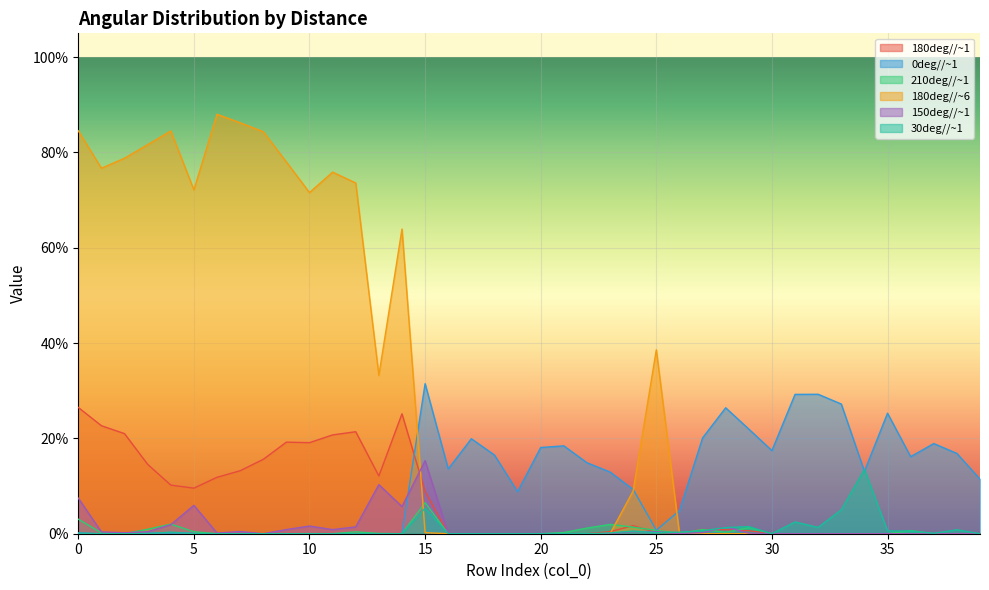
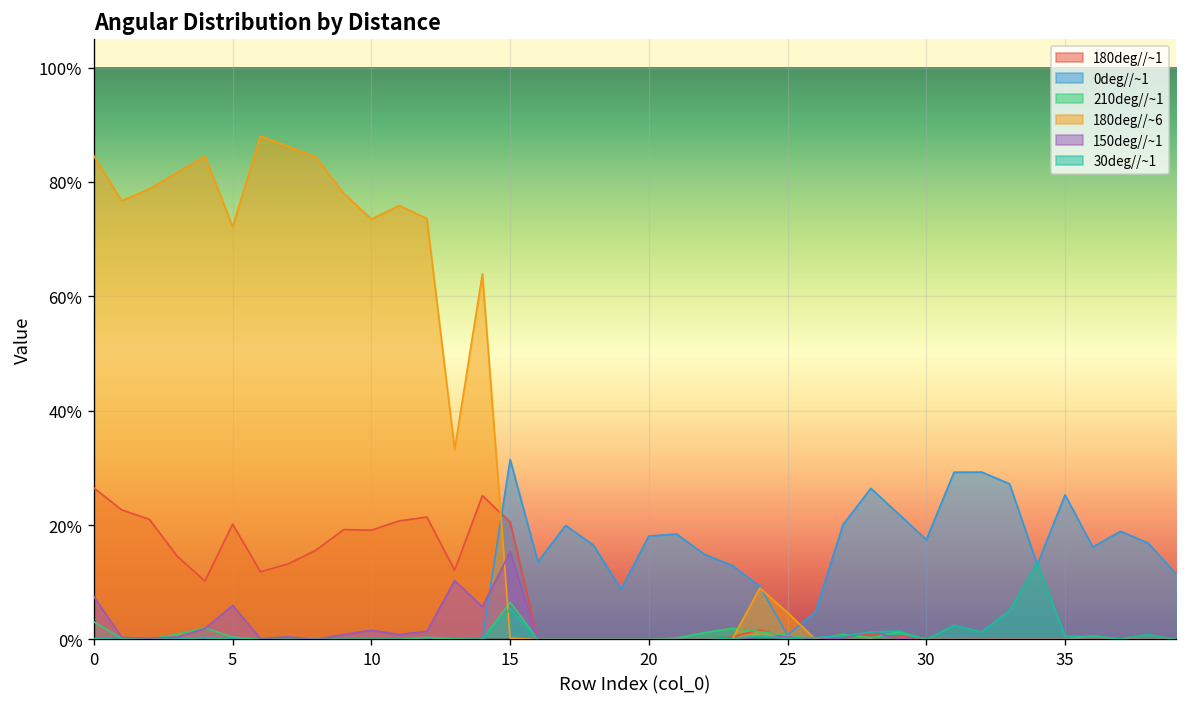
  {
    "180deg//~1": {
      "0": "26%",
-     "5": "10%",
+     "5": "20%",
      "10": "19%",
-     "15": "9%"
+     "15": "21%"
    },
    "180deg//~6": {
      "0": "85%",
      "5": "72%",
-     "10": "72%",
+     "10": "74%",
      "15": "0%",
-     "25": "39%"
+     "25": "5%"
    },
    "150deg//~1": {
      "0": "7%",
      "5": "6%",
      "10": "2%",
      "15": "15%"
    }
  }
